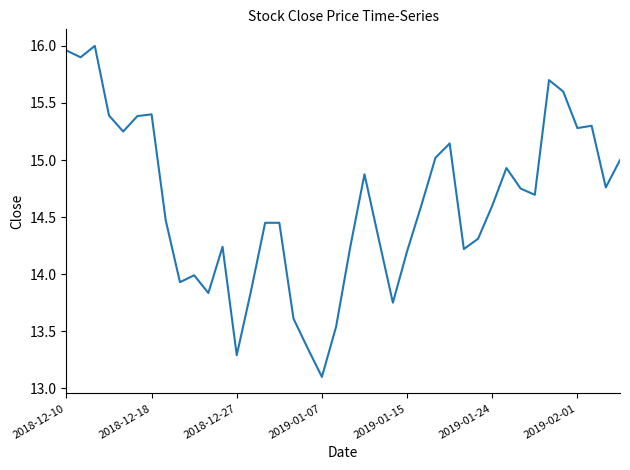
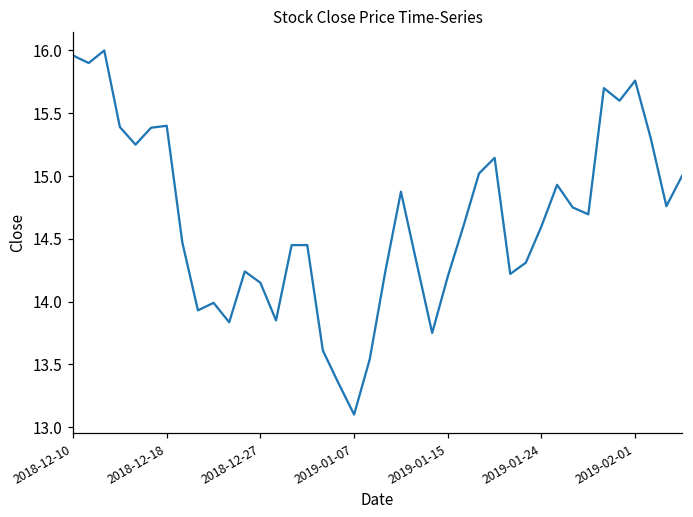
  {
    "2018-12-10": 15.96,
    "2018-12-18": 15.40,
-   "2018-12-27": 13.29,
+   "2018-12-27": 14.15,
    "2019-01-07": 13.10,
    "2019-01-15": 14.20,
    "2019-01-24": 14.60,
-   "2019-02-01": 15.28
+   "2019-02-01": 15.76
  }
